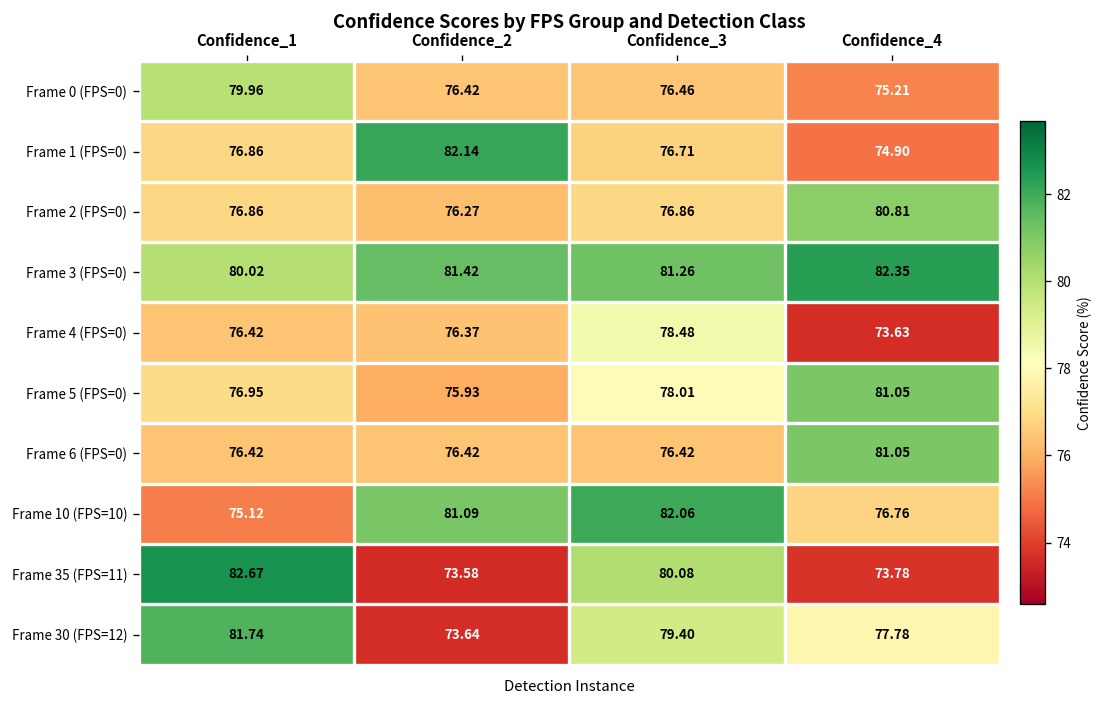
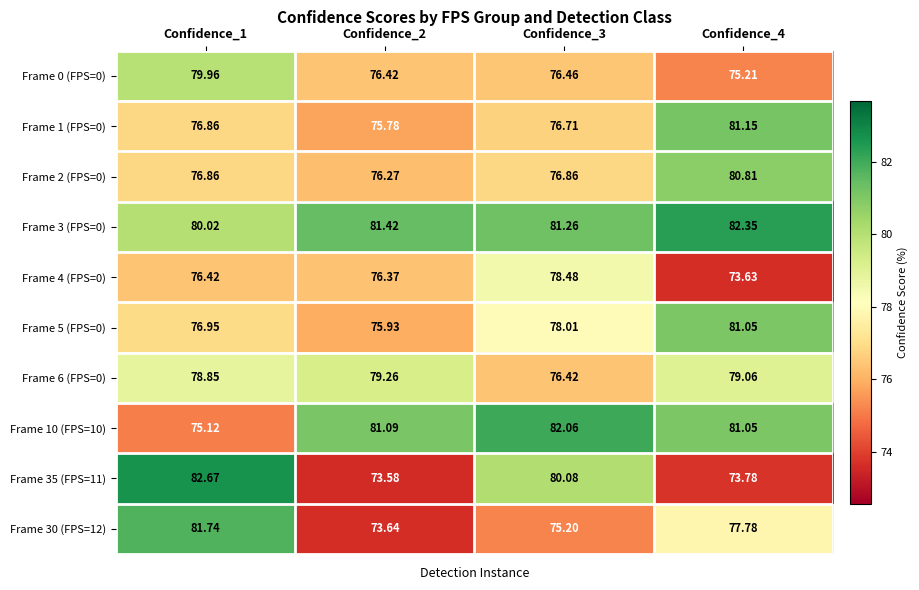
  {
    "Frame 0 (FPS=0)": {
      "Confidence_1": 79.96,
      "Confidence_2": 76.42,
      "Confidence_3": 76.46,
      "Confidence_4": 75.21
    },
    "Frame 1 (FPS=0)": {
      "Confidence_1": 76.86,
-     "Confidence_2": 82.14,
+     "Confidence_2": 75.78,
      "Confidence_3": 76.71,
-     "Confidence_4": 74.90
+     "Confidence_4": 81.15
    },
    "Frame 2 (FPS=0)": {
      "Confidence_1": 76.86,
      "Confidence_2": 76.27,
      "Confidence_3": 76.86,
      "Confidence_4": 80.81
    },
    "Frame 3 (FPS=0)": {
      "Confidence_1": 80.02,
      "Confidence_2": 81.42,
      "Confidence_3": 81.26,
      "Confidence_4": 82.35
    },
    "Frame 4 (FPS=0)": {
      "Confidence_1": 76.42,
      "Confidence_2": 76.37,
      "Confidence_3": 78.48,
      "Confidence_4": 73.63
    },
    "Frame 5 (FPS=0)": {
      "Confidence_1": 76.95,
      "Confidence_2": 75.93,
      "Confidence_3": 78.01,
      "Confidence_4": 81.05
    },
    "Frame 6 (FPS=0)": {
-     "Confidence_1": 76.42,
-     "Confidence_2": 76.42,
+     "Confidence_1": 78.85,
+     "Confidence_2": 79.26,
      "Confidence_3": 76.42,
-     "Confidence_4": 81.05
+     "Confidence_4": 79.06
    },
    "Frame 10 (FPS=10)": {
      "Confidence_1": 75.12,
      "Confidence_2": 81.09,
      "Confidence_3": 82.06,
-     "Confidence_4": 76.76
+     "Confidence_4": 81.05
    },
    "Frame 35 (FPS=11)": {
      "Confidence_1": 82.67,
      "Confidence_2": 73.58,
      "Confidence_3": 80.08,
      "Confidence_4": 73.78
    },
    "Frame 30 (FPS=12)": {
      "Confidence_1": 81.74,
      "Confidence_2": 73.64,
-     "Confidence_3": 79.40,
+     "Confidence_3": 75.20,
      "Confidence_4": 77.78
    }
  }
